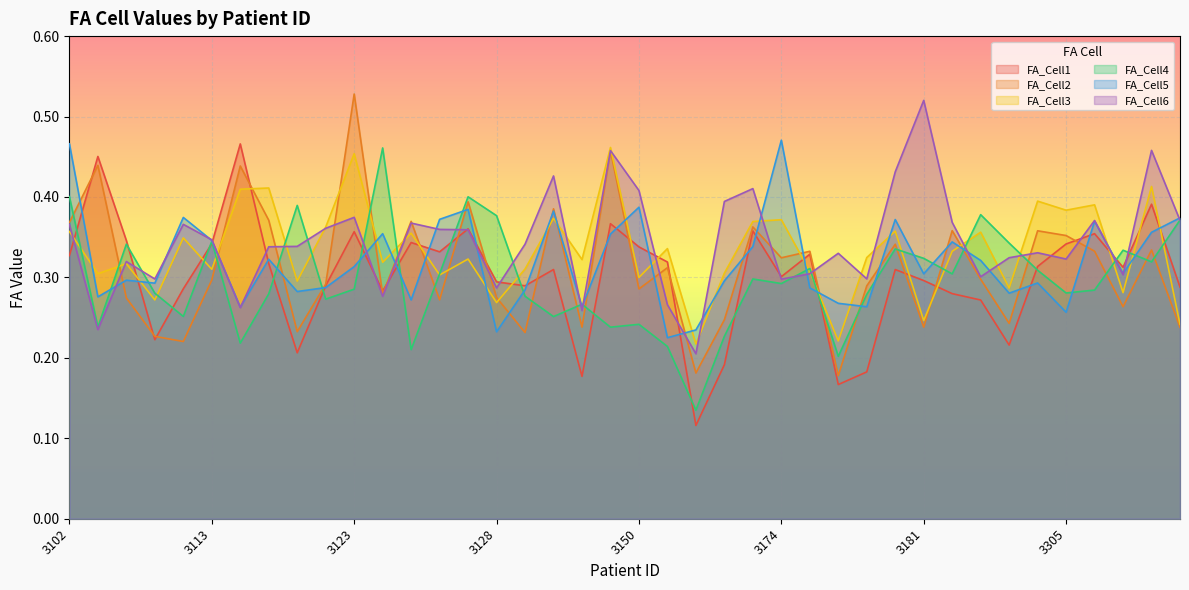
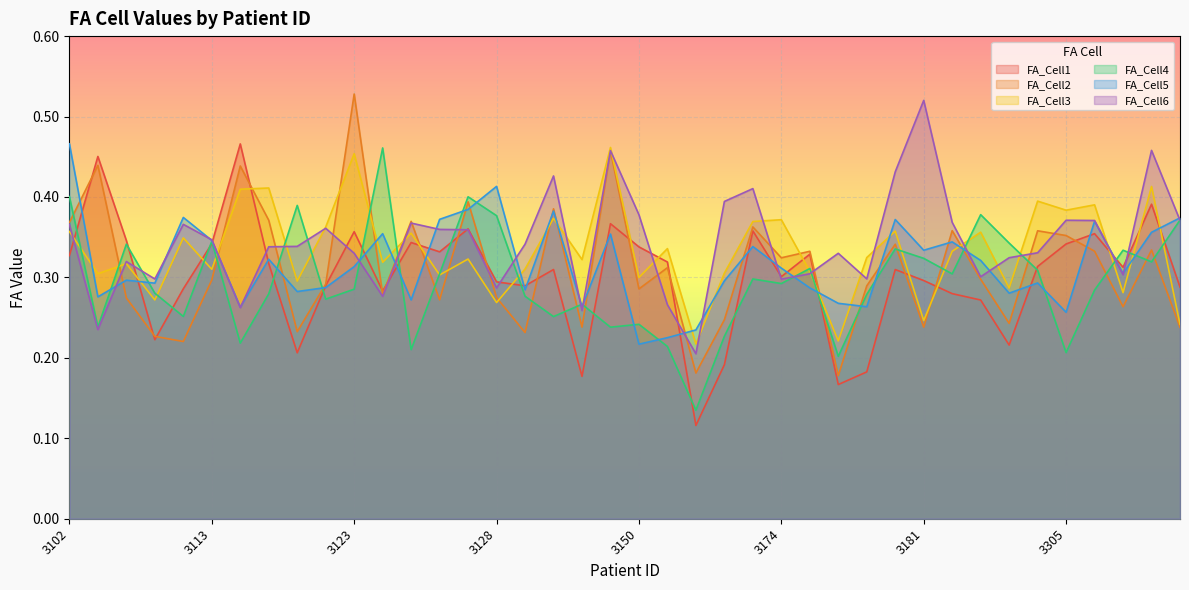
  {
    "FA_Cell4": {
      "3102": 0.40,
      "3123": 0.29,
      "3128": 0.38,
      "3150": 0.24,
      "3174": 0.29,
      "3181": 0.32,
-     "3305": 0.28
+     "3305": 0.21
    },
    "FA_Cell5": {
      "3102": 0.47,
      "3123": 0.31,
-     "3128": 0.23,
-     "3150": 0.39,
-     "3174": 0.47,
-     "3181": 0.30,
+     "3128": 0.41,
+     "3150": 0.22,
+     "3174": 0.31,
+     "3181": 0.33,
      "3305": 0.26
    },
    "FA_Cell6": {
-     "3123": 0.37,
+     "3123": 0.33,
      "3128": 0.29,
-     "3150": 0.41,
+     "3150": 0.38,
      "3181": 0.52,
-     "3305": 0.32
+     "3305": 0.37
    }
  }
